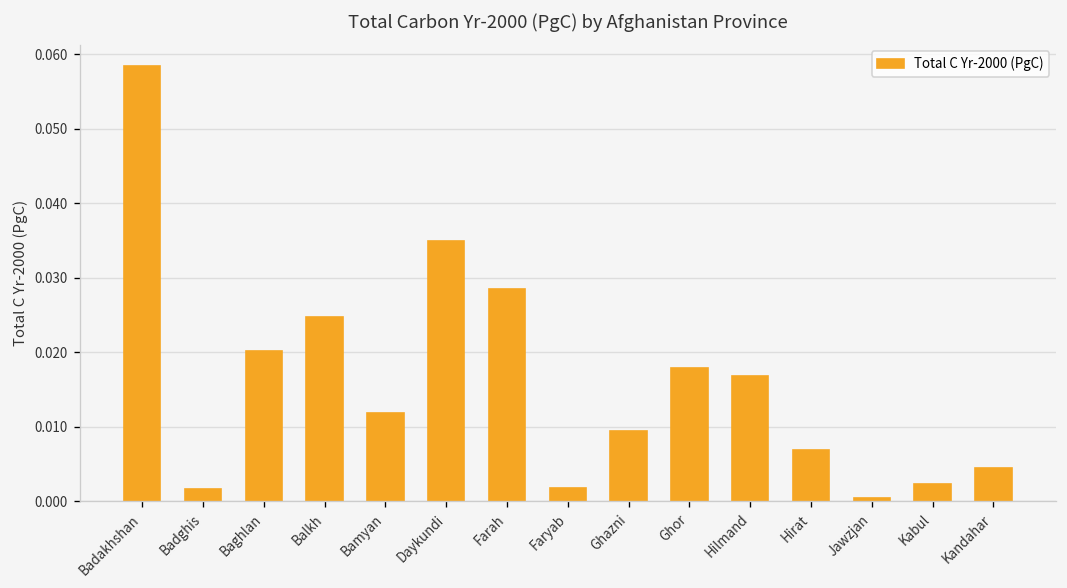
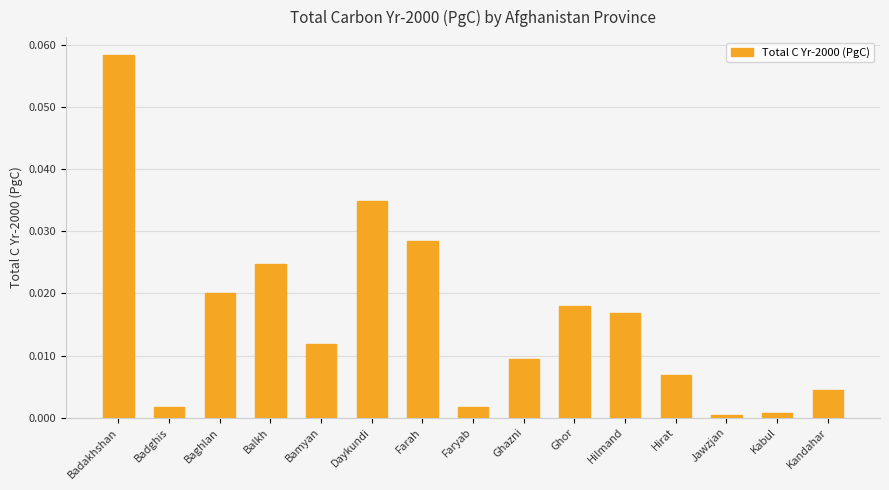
  {
    "Badakhshan": 0.058,
    "Badghis": 0.002,
    "Baghlan": 0.020,
    "Balkh": 0.025,
    "Bamyan": 0.012,
    "Daykundi": 0.035,
    "Farah": 0.028,
    "Faryab": 0.002,
    "Ghazni": 0.009,
    "Ghor": 0.018,
    "Hilmand": 0.017,
    "Hirat": 0.007,
-   "Kabul": 0.002,
+   "Kabul": 0.001,
    "Kandahar": 0.004
  }
